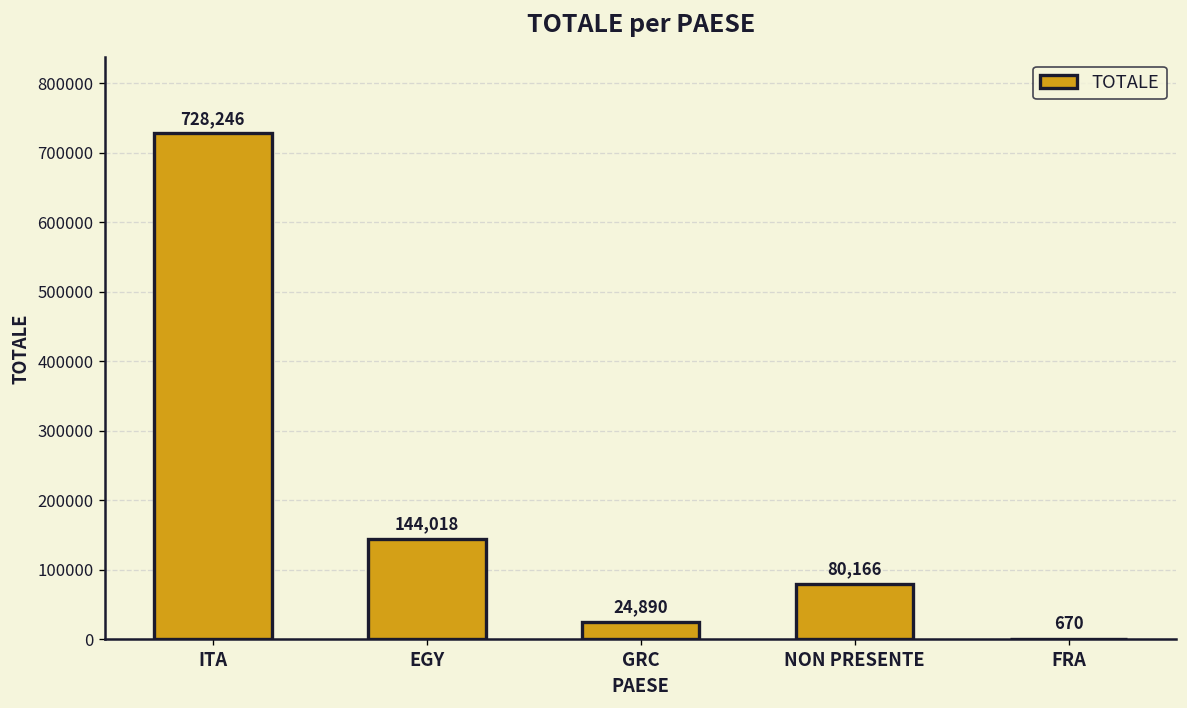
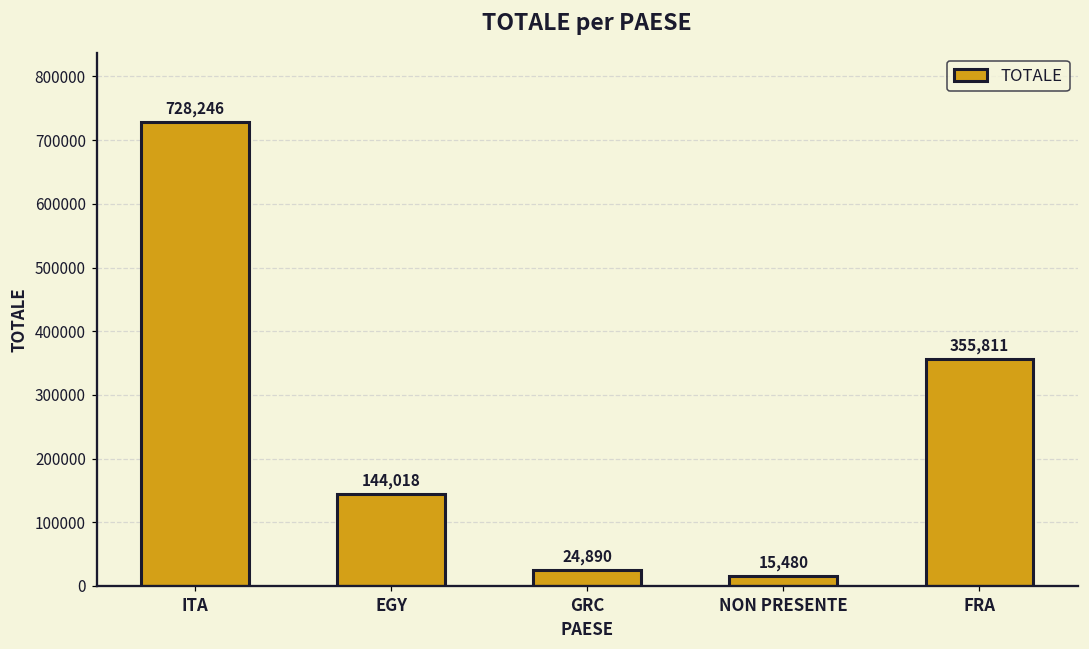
  {
    "ITA": "728,246",
    "EGY": "144,018",
    "GRC": "24,890",
-   "NON PRESENTE": "80,166",
-   "FRA": "670"
+   "NON PRESENTE": "15,480",
+   "FRA": "355,811"
  }
